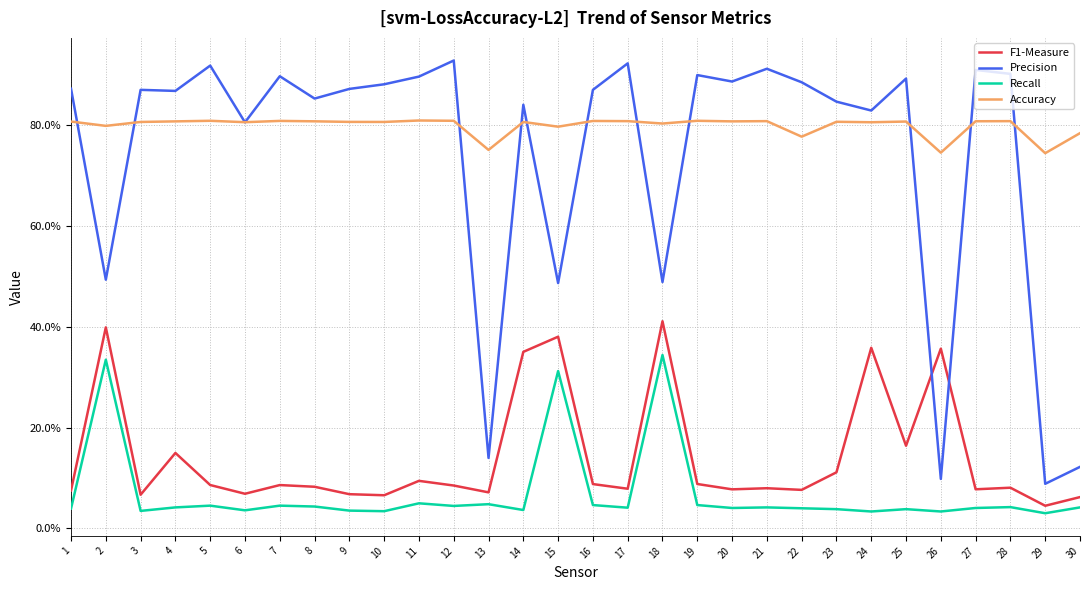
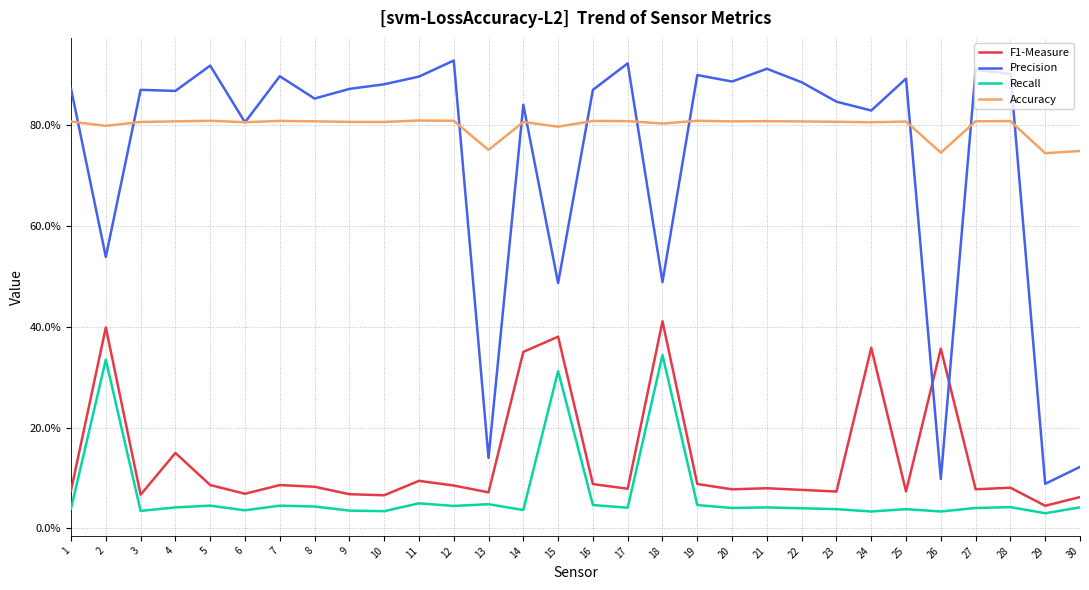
  {
    "F1-Measure": {
      "1": "8%",
      "2": "40%",
      "3": "7%",
      "4": "15%",
      "5": "9%",
      "6": "7%",
      "7": "9%",
      "8": "8%",
      "9": "7%",
      "10": "7%",
      "11": "9%",
      "12": "9%",
      "13": "7%",
      "14": "35%",
      "15": "38%",
      "16": "9%",
      "17": "8%",
      "18": "41%",
      "19": "9%",
      "20": "8%",
      "21": "8%",
      "22": "8%",
-     "23": "11%",
+     "23": "7%",
      "24": "36%",
-     "25": "16%",
+     "25": "7%",
      "26": "36%",
      "27": "8%",
      "28": "8%",
      "29": "4%",
      "30": "6%"
    },
    "Precision": {
      "1": "87%",
-     "2": "49%",
+     "2": "54%",
      "3": "87%",
      "4": "87%",
      "5": "92%",
      "7": "90%",
      "8": "85%",
      "9": "87%",
      "10": "88%",
      "11": "90%",
      "12": "93%",
      "13": "14%",
      "14": "84%",
      "15": "49%",
      "16": "87%",
      "17": "92%",
      "18": "49%",
      "19": "90%",
      "20": "89%",
      "21": "91%",
      "22": "88%",
      "23": "85%",
      "24": "83%",
      "25": "89%",
      "26": "10%",
      "29": "9%",
      "30": "12%"
    },
    "Recall": {
      "1": "4%",
      "2": "33%",
      "3": "3%",
      "4": "4%",
      "5": "5%",
      "6": "4%",
      "7": "5%",
      "8": "4%",
      "9": "4%",
      "10": "3%",
      "11": "5%",
      "12": "4%",
      "13": "5%",
      "14": "4%",
      "15": "31%",
      "16": "5%",
      "17": "4%",
      "18": "34%",
      "19": "5%",
      "20": "4%",
      "21": "4%",
      "22": "4%",
      "23": "4%",
      "24": "3%",
      "25": "4%",
      "26": "3%",
      "27": "4%",
      "28": "4%",
      "29": "3%",
      "30": "4%"
    },
    "Accuracy": {
      "1": "81%",
      "2": "80%",
      "3": "81%",
      "4": "81%",
      "5": "81%",
      "7": "81%",
      "8": "81%",
      "9": "81%",
      "10": "81%",
      "11": "81%",
      "12": "81%",
      "13": "75%",
      "14": "81%",
      "15": "80%",
      "16": "81%",
      "17": "81%",
      "18": "80%",
      "19": "81%",
      "20": "81%",
      "21": "81%",
-     "22": "78%",
+     "22": "81%",
      "23": "81%",
      "24": "81%",
      "25": "81%",
      "26": "75%",
      "27": "81%",
      "28": "81%",
      "29": "74%",
-     "30": "78%"
+     "30": "75%"
    }
  }
